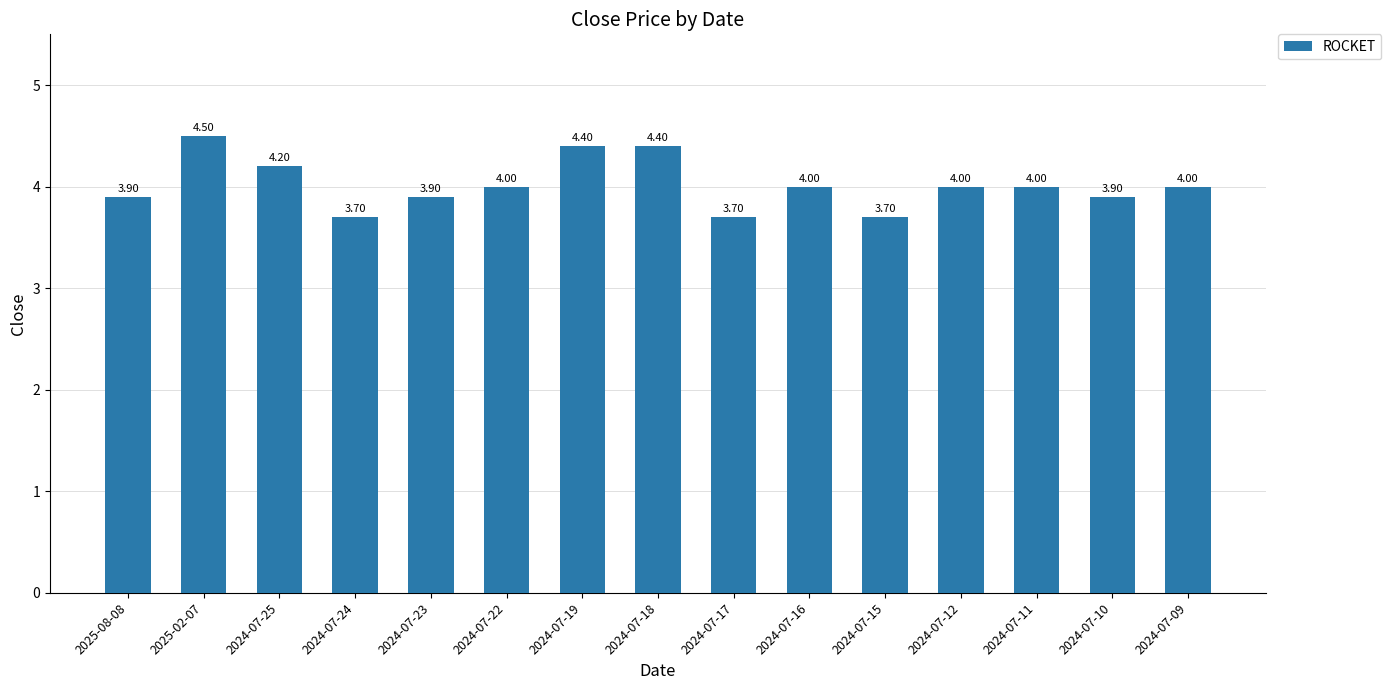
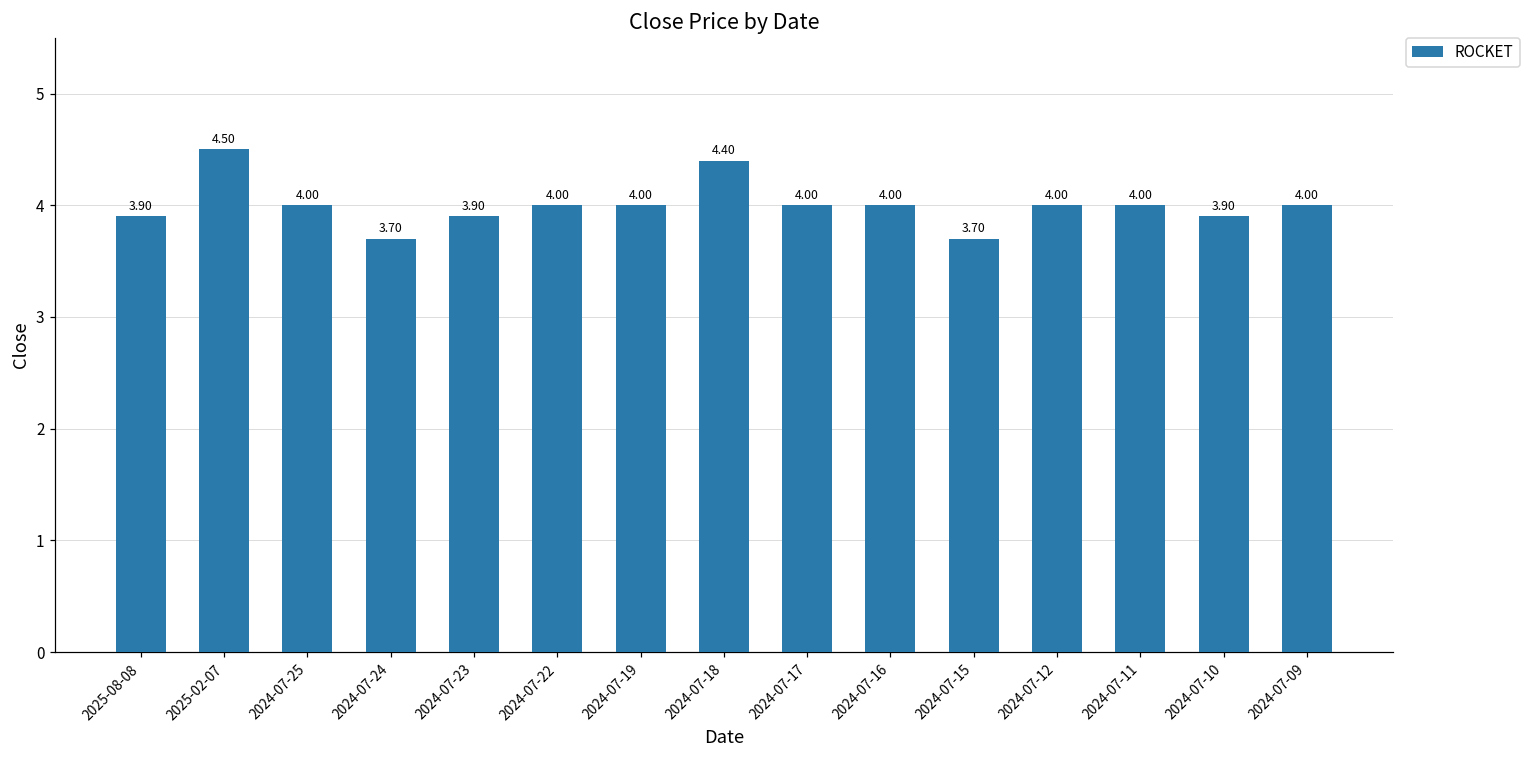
  {
    "2025-08-08": 3.90,
    "2025-02-07": 4.50,
-   "2024-07-25": 4.20,
+   "2024-07-25": 4.00,
    "2024-07-24": 3.70,
    "2024-07-23": 3.90,
    "2024-07-22": 4.00,
-   "2024-07-19": 4.40,
+   "2024-07-19": 4.00,
    "2024-07-18": 4.40,
-   "2024-07-17": 3.70,
+   "2024-07-17": 4.00,
    "2024-07-16": 4.00,
    "2024-07-15": 3.70,
    "2024-07-12": 4.00,
    "2024-07-11": 4.00,
    "2024-07-10": 3.90,
    "2024-07-09": 4.00
  }
